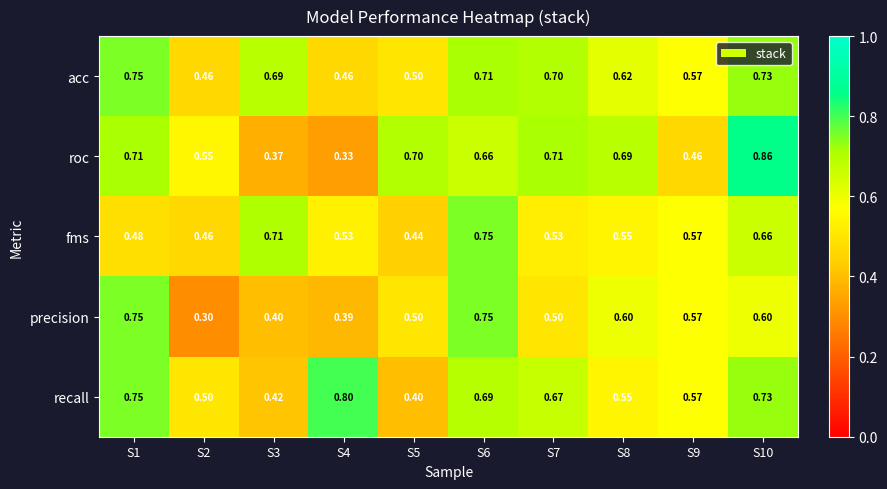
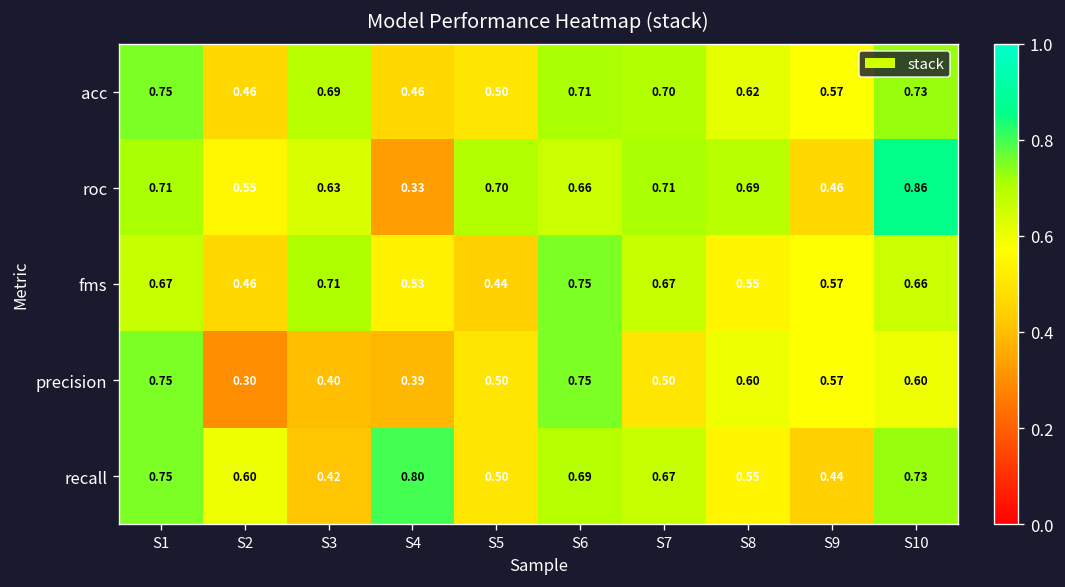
  {
    "acc": {
      "S1": 0.75,
      "S2": 0.46,
      "S3": 0.69,
      "S4": 0.46,
      "S5": 0.50,
      "S6": 0.71,
      "S7": 0.70,
      "S8": 0.62,
      "S9": 0.57,
      "S10": 0.73
    },
    "roc": {
      "S1": 0.71,
      "S2": 0.55,
-     "S3": 0.37,
+     "S3": 0.63,
      "S4": 0.33,
      "S5": 0.70,
      "S6": 0.66,
      "S7": 0.71,
      "S8": 0.69,
      "S9": 0.46,
      "S10": 0.86
    },
    "fms": {
-     "S1": 0.48,
+     "S1": 0.67,
      "S2": 0.46,
      "S3": 0.71,
      "S4": 0.53,
      "S5": 0.44,
      "S6": 0.75,
-     "S7": 0.53,
+     "S7": 0.67,
      "S8": 0.55,
      "S9": 0.57,
      "S10": 0.66
    },
    "precision": {
      "S1": 0.75,
      "S2": 0.30,
      "S3": 0.40,
      "S4": 0.39,
      "S5": 0.50,
      "S6": 0.75,
      "S7": 0.50,
      "S8": 0.60,
      "S9": 0.57,
      "S10": 0.60
    },
    "recall": {
      "S1": 0.75,
-     "S2": 0.50,
+     "S2": 0.60,
      "S3": 0.42,
      "S4": 0.80,
-     "S5": 0.40,
+     "S5": 0.50,
      "S6": 0.69,
      "S7": 0.67,
      "S8": 0.55,
-     "S9": 0.57,
+     "S9": 0.44,
      "S10": 0.73
    }
  }
